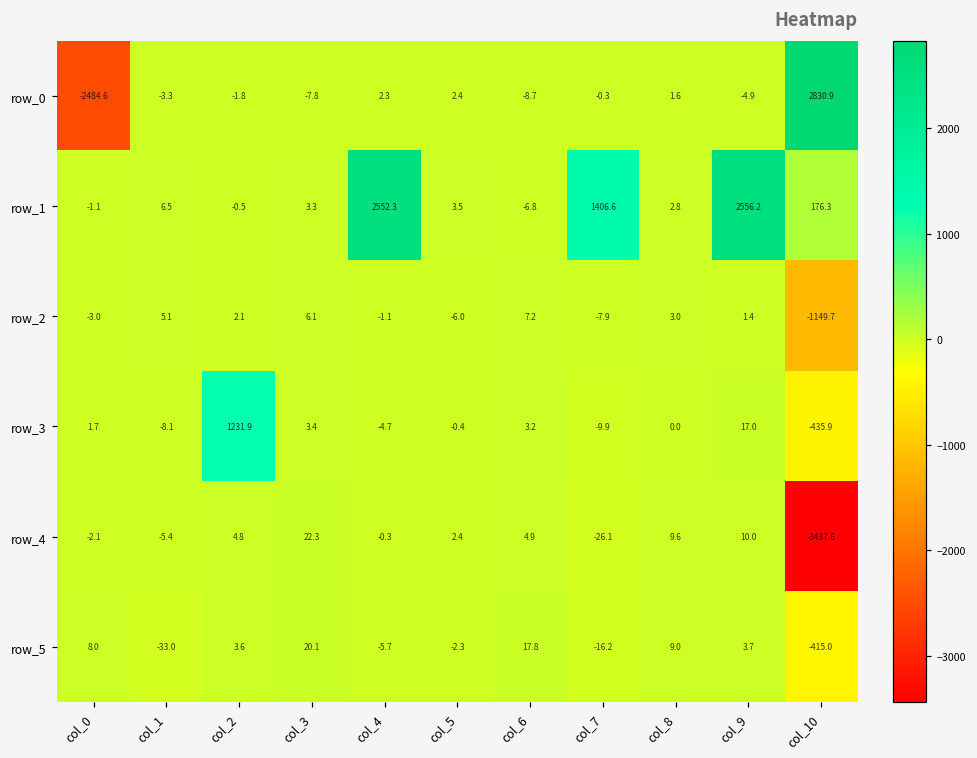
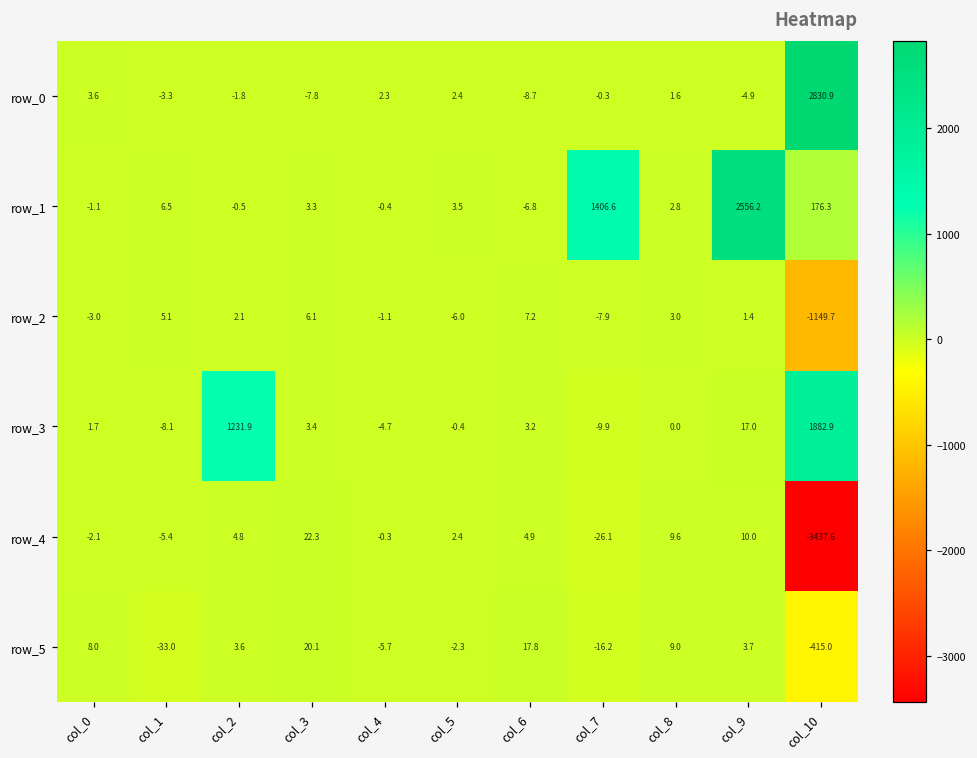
  {
    "row_0": {
-     "col_0": -2484.6,
+     "col_0": 3.6,
      "col_1": -3.3,
      "col_2": -1.8,
      "col_3": -7.8,
      "col_4": 2.3,
      "col_5": 2.4,
      "col_6": -8.7,
      "col_7": -0.3,
      "col_8": 1.6,
      "col_9": -4.9,
      "col_10": 2830.9
    },
    "row_1": {
      "col_0": -1.1,
      "col_1": 6.5,
      "col_2": -0.5,
      "col_3": 3.3,
-     "col_4": 2552.3,
+     "col_4": -0.4,
      "col_5": 3.5,
      "col_6": -6.8,
      "col_7": 1406.6,
      "col_8": 2.8,
      "col_9": 2556.2,
      "col_10": 176.3
    },
    "row_2": {
      "col_0": -3.0,
      "col_1": 5.1,
      "col_2": 2.1,
      "col_3": 6.1,
      "col_4": -1.1,
      "col_5": -6.0,
      "col_6": 7.2,
      "col_7": -7.9,
      "col_8": 3.0,
      "col_9": 1.4,
      "col_10": -1149.7
    },
    "row_3": {
      "col_0": 1.7,
      "col_1": -8.1,
      "col_2": 1231.9,
      "col_3": 3.4,
      "col_4": -4.7,
      "col_5": -0.4,
      "col_6": 3.2,
      "col_7": -9.9,
      "col_8": 0.0,
      "col_9": 17.0,
-     "col_10": -435.9
+     "col_10": 1882.9
    },
    "row_4": {
      "col_0": -2.1,
      "col_1": -5.4,
      "col_2": 4.8,
      "col_3": 22.3,
      "col_4": -0.3,
      "col_5": 2.4,
      "col_6": 4.9,
      "col_7": -26.1,
      "col_8": 9.6,
      "col_9": 10.0,
      "col_10": -3437.6
    },
    "row_5": {
      "col_0": 8.0,
      "col_1": -33.0,
      "col_2": 3.6,
      "col_3": 20.1,
      "col_4": -5.7,
      "col_5": -2.3,
      "col_6": 17.8,
      "col_7": -16.2,
      "col_8": 9.0,
      "col_9": 3.7,
      "col_10": -415.0
    }
  }
